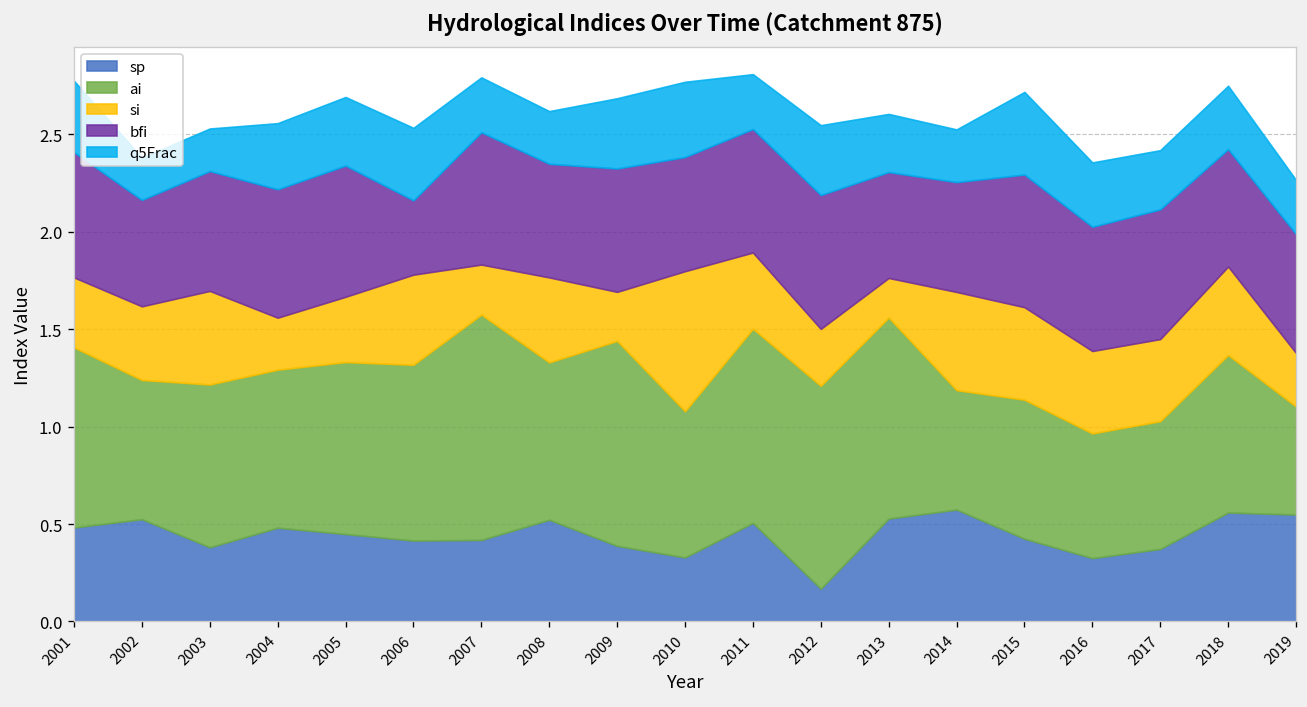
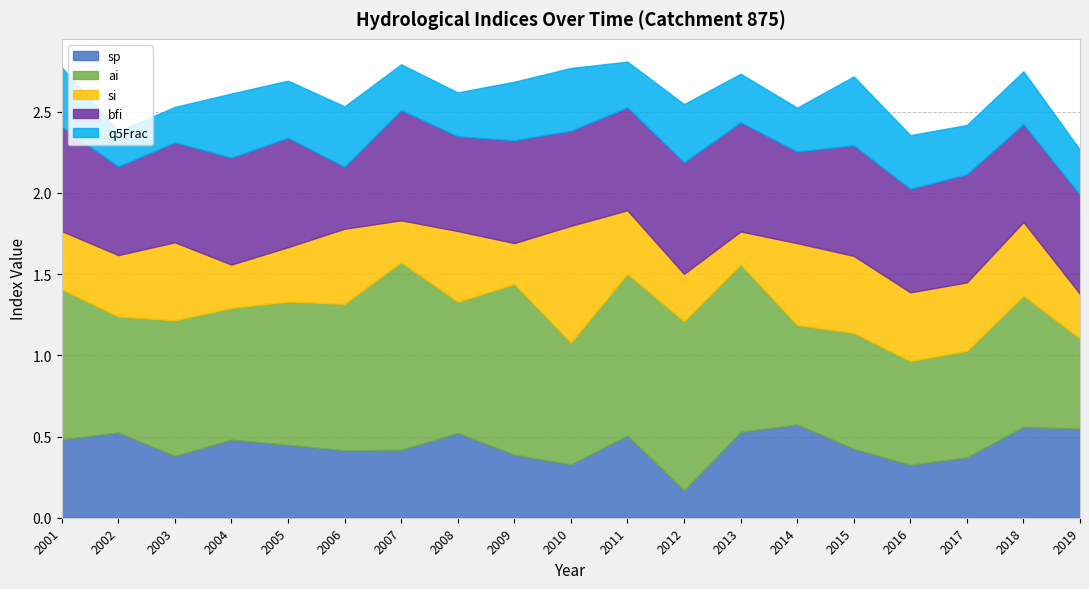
  {
    "sp": {
      "2001": 0.48,
      "2002": 0.52,
      "2003": 0.38,
      "2004": 0.48,
      "2005": 0.45,
      "2006": 0.42,
      "2007": 0.42,
      "2008": 0.52,
      "2009": 0.39,
      "2010": 0.33,
      "2011": 0.51,
      "2012": 0.17,
      "2013": 0.53,
      "2014": 0.57,
      "2015": 0.42,
      "2016": 0.33,
      "2017": 0.37,
      "2018": 0.56,
      "2019": 0.55
    },
    "ai": {
      "2001": 0.92,
      "2002": 0.71,
      "2003": 0.84,
      "2004": 0.81,
      "2005": 0.88,
      "2006": 0.90,
      "2007": 1.16,
      "2008": 0.81,
      "2009": 1.05,
      "2010": 0.75,
      "2011": 1.00,
      "2012": 1.04,
      "2013": 1.03,
      "2014": 0.61,
      "2015": 0.71,
      "2016": 0.64,
      "2017": 0.66,
      "2018": 0.81,
      "2019": 0.55
    },
    "si": {
      "2001": 0.36,
      "2002": 0.38,
      "2003": 0.48,
      "2004": 0.27,
      "2005": 0.34,
      "2006": 0.46,
      "2007": 0.26,
      "2008": 0.44,
      "2009": 0.25,
      "2010": 0.72,
      "2011": 0.39,
      "2012": 0.29,
      "2013": 0.20,
      "2014": 0.50,
      "2015": 0.47,
      "2016": 0.42,
      "2017": 0.42,
      "2018": 0.45,
      "2019": 0.27
    },
    "bfi": {
      "2001": 0.64,
      "2002": 0.55,
      "2003": 0.62,
      "2004": 0.66,
      "2005": 0.67,
      "2006": 0.38,
      "2007": 0.68,
      "2008": 0.58,
      "2009": 0.63,
      "2010": 0.59,
      "2011": 0.63,
      "2012": 0.69,
-     "2013": 0.54,
+     "2013": 0.67,
      "2014": 0.56,
      "2015": 0.68,
      "2016": 0.64,
      "2017": 0.67,
      "2018": 0.60,
      "2019": 0.61
    },
    "q5Frac": {
      "2001": 0.37,
      "2003": 0.22,
-     "2004": 0.34,
+     "2004": 0.39,
      "2005": 0.35,
      "2006": 0.37,
      "2007": 0.28,
      "2008": 0.27,
      "2009": 0.36,
      "2010": 0.39,
      "2011": 0.28,
      "2012": 0.36,
      "2013": 0.30,
      "2014": 0.27,
      "2015": 0.42,
      "2016": 0.33,
      "2017": 0.30,
      "2018": 0.32,
      "2019": 0.28
    }
  }
